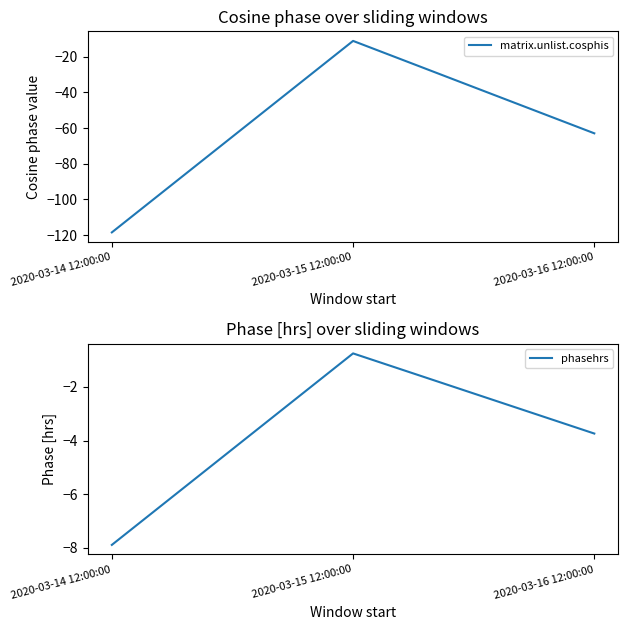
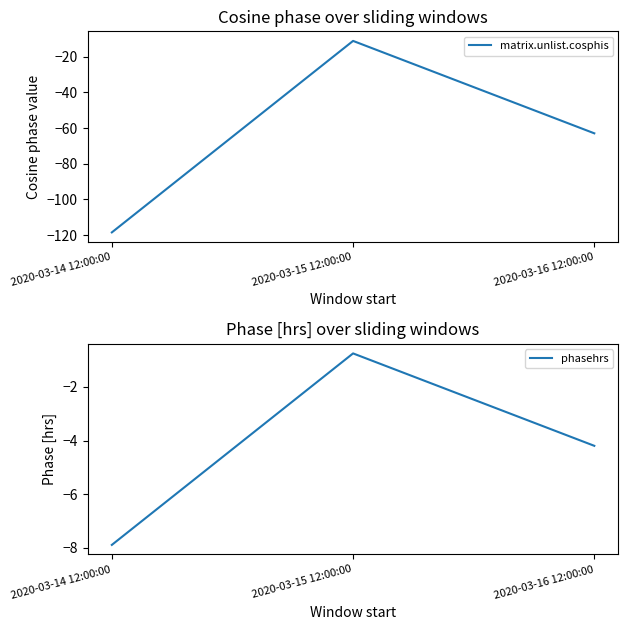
  {
    "Cosine phase over sliding windows": {
      "2020-03-14 12:00:00": -118,
      "2020-03-15 12:00:00": -11,
      "2020-03-16 12:00:00": -63
    },
    "Phase [hrs] over sliding windows": {
      "2020-03-14 12:00:00": -7.9,
      "2020-03-15 12:00:00": -0.7,
-     "2020-03-16 12:00:00": -3.7
+     "2020-03-16 12:00:00": -4.2
    }
  }
